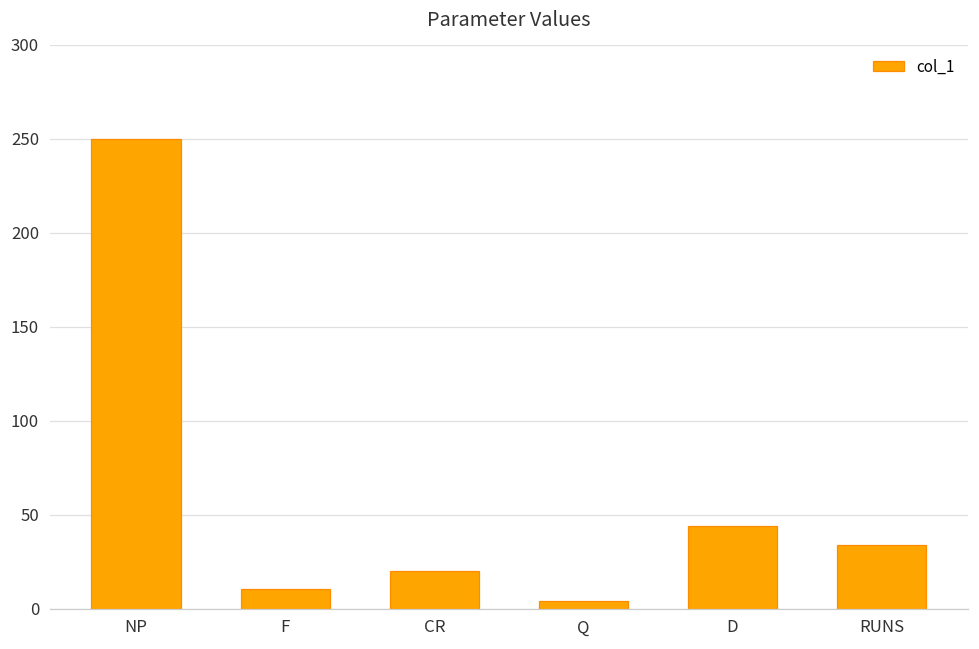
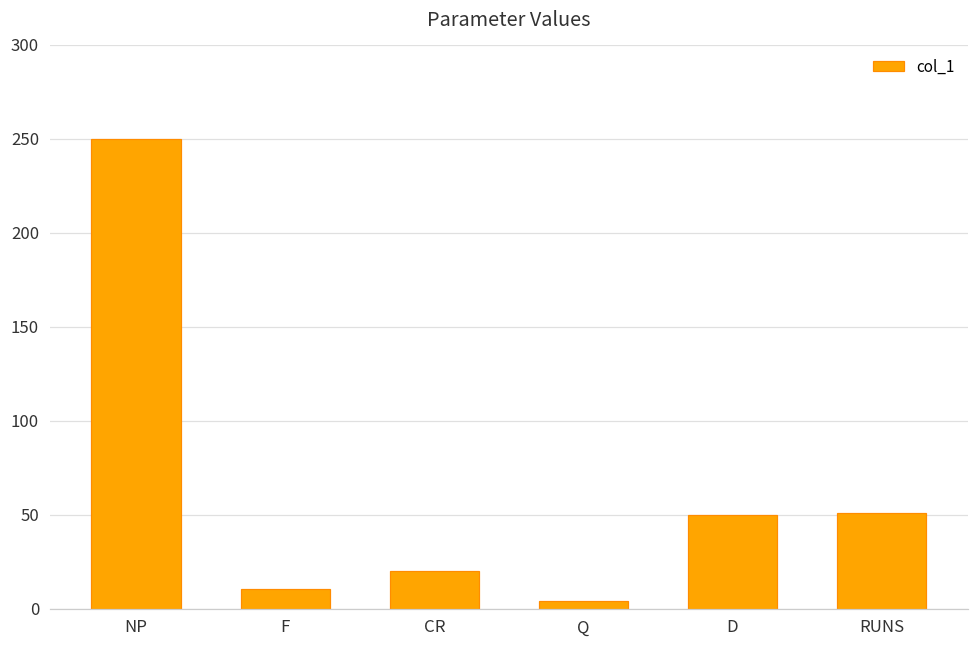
  {
    "NP": 250,
    "F": 11,
    "CR": 20,
    "Q": 4,
-   "D": 44,
-   "RUNS": 34
+   "D": 50,
+   "RUNS": 51
  }
